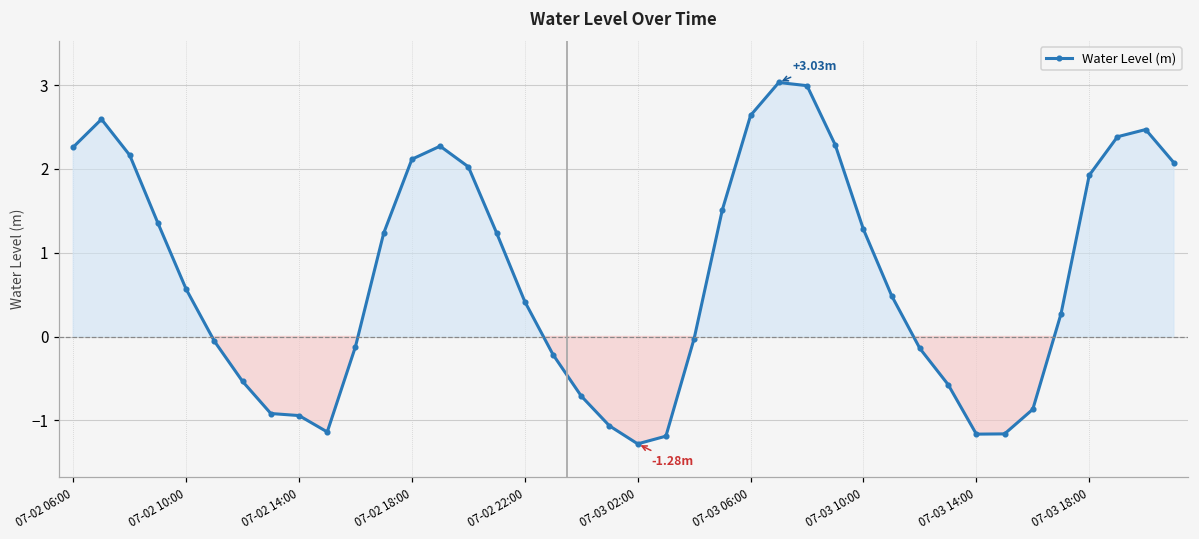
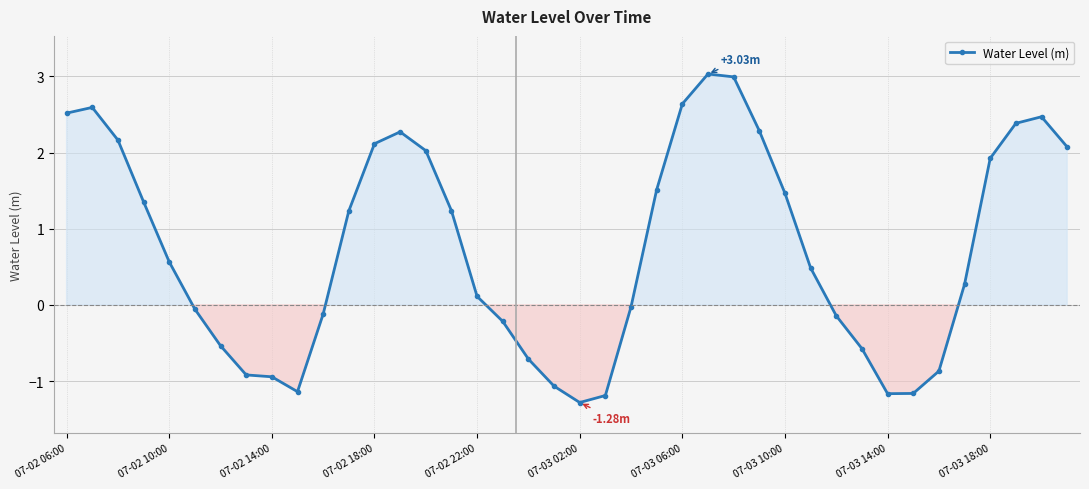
  {
-   "07-02 06:00": 2.3,
+   "07-02 06:00": 2.5,
    "07-02 10:00": 0.6,
    "07-02 14:00": -0.9,
    "07-02 18:00": 2.1,
-   "07-02 22:00": 0.4,
+   "07-02 22:00": 0.1,
    "07-03 06:00": 2.6,
-   "07-03 10:00": 1.3,
+   "07-03 10:00": 1.5,
    "07-03 14:00": -1.2,
    "07-03 18:00": 1.9
  }
